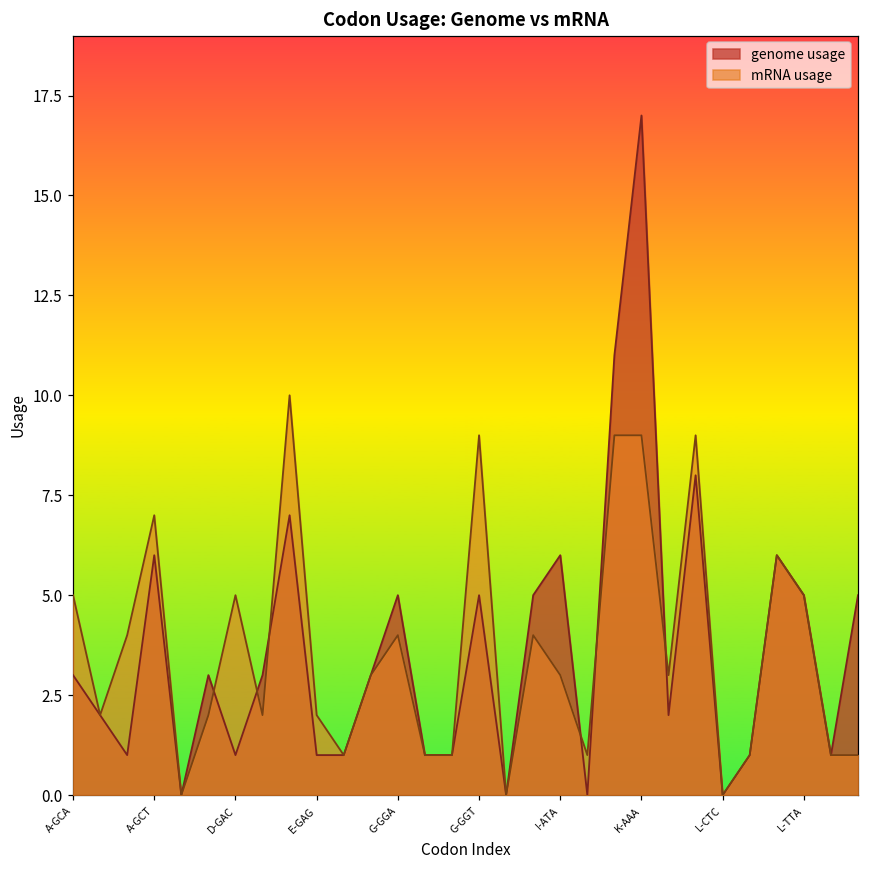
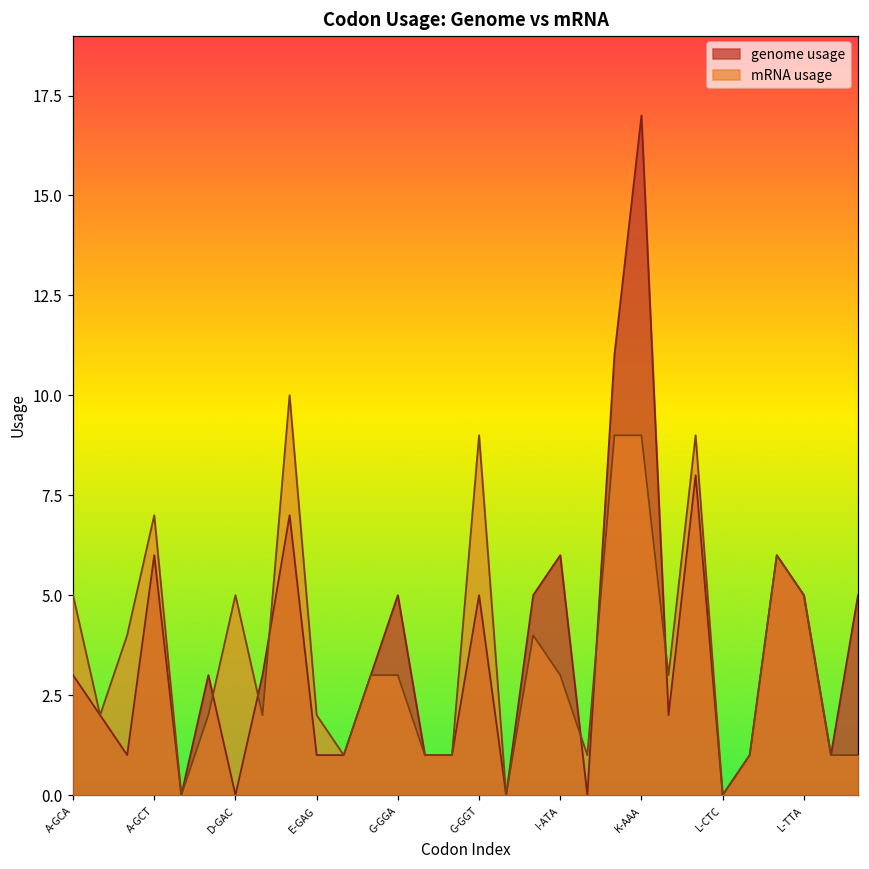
  {
    "genome usage": {
      "A-GCA": 3,
      "A-GCT": 6,
-     "D-GAC": 1,
+     "D-GAC": 0,
      "E-GAG": 1,
      "G-GGA": 5,
      "G-GGT": 5,
      "I-ATA": 6,
      "K-AAA": 17
    },
    "mRNA usage": {
      "A-GCA": 5,
      "A-GCT": 7,
      "D-GAC": 5,
      "E-GAG": 2,
-     "G-GGA": 4,
+     "G-GGA": 3,
      "G-GGT": 9,
      "I-ATA": 3,
      "K-AAA": 9
    }
  }
